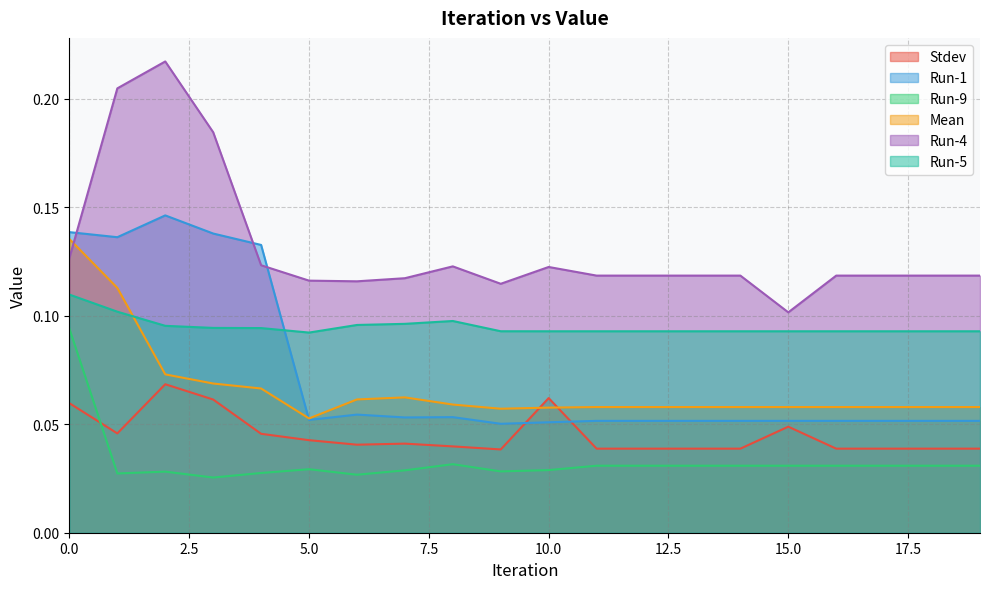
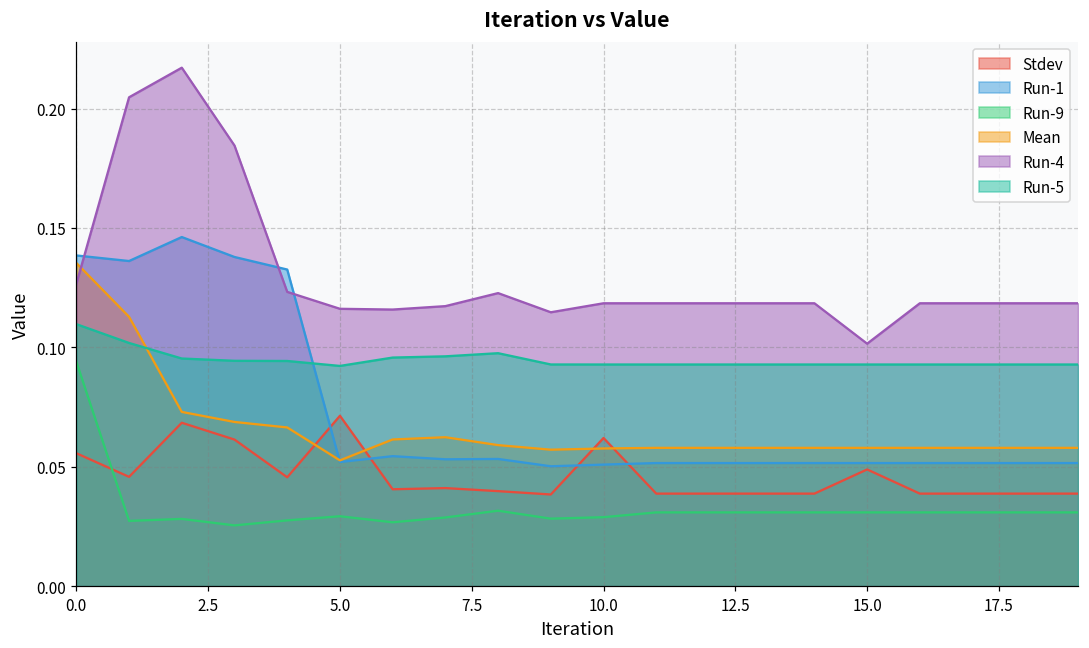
  {
    "Stdev": {
-     "0.0": 0.060,
-     "5.0": 0.043,
+     "0.0": 0.056,
+     "5.0": 0.071,
      "10.0": 0.062,
      "15.0": 0.049
    },
    "Mean": {
      "0.0": 0.135,
      "10.0": 0.058,
      "15.0": 0.058
    },
    "Run-4": {
      "0.0": 0.127,
      "5.0": 0.116,
-     "10.0": 0.122,
+     "10.0": 0.118,
      "15.0": 0.102
    }
  }
